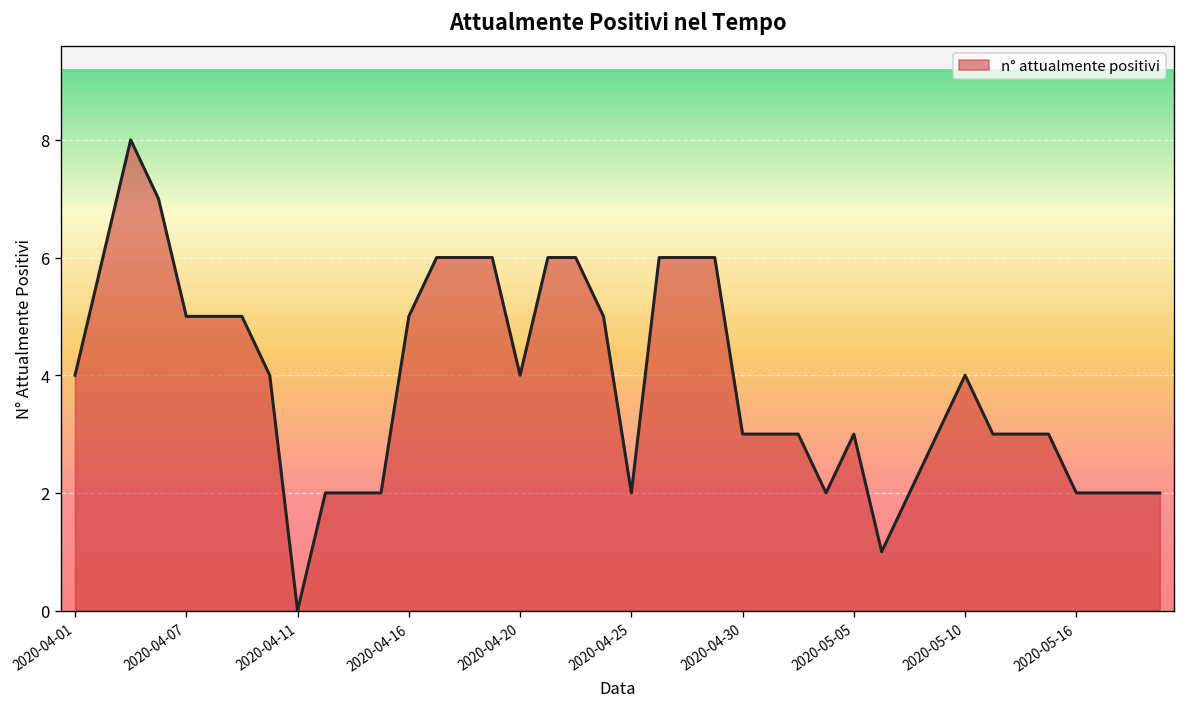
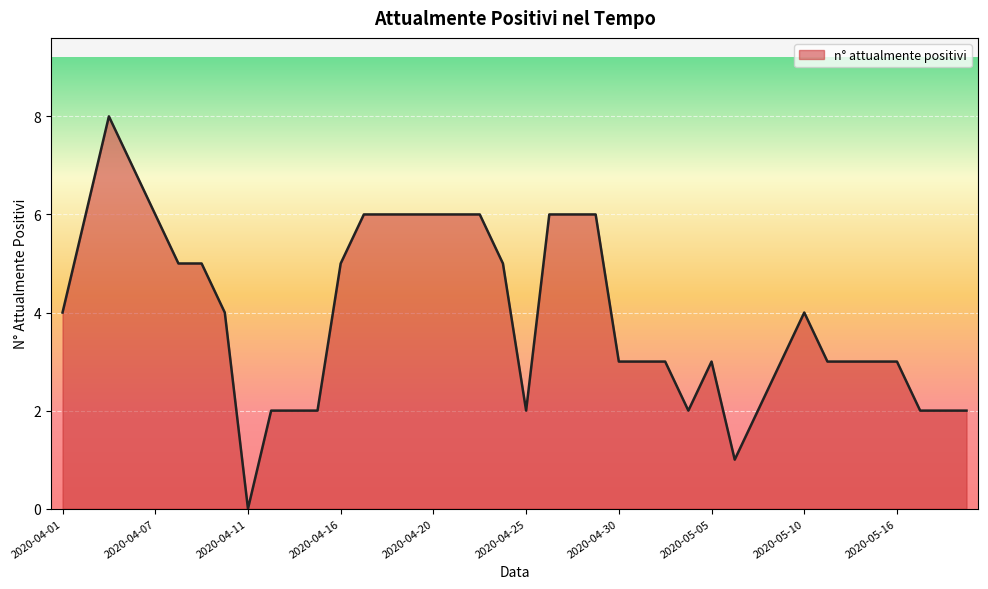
  {
    "2020-04-01": 4,
-   "2020-04-07": 5,
+   "2020-04-07": 6,
    "2020-04-11": 0,
    "2020-04-16": 5,
-   "2020-04-20": 4,
+   "2020-04-20": 6,
    "2020-04-25": 2,
    "2020-04-30": 3,
    "2020-05-05": 3,
    "2020-05-10": 4,
-   "2020-05-16": 2
+   "2020-05-16": 3
  }
